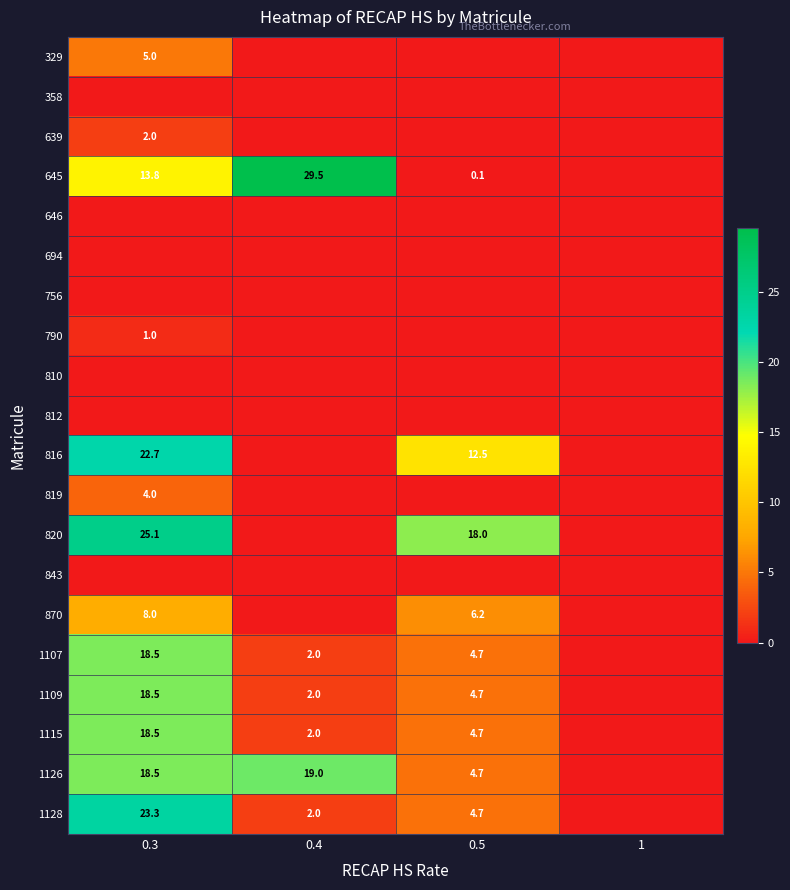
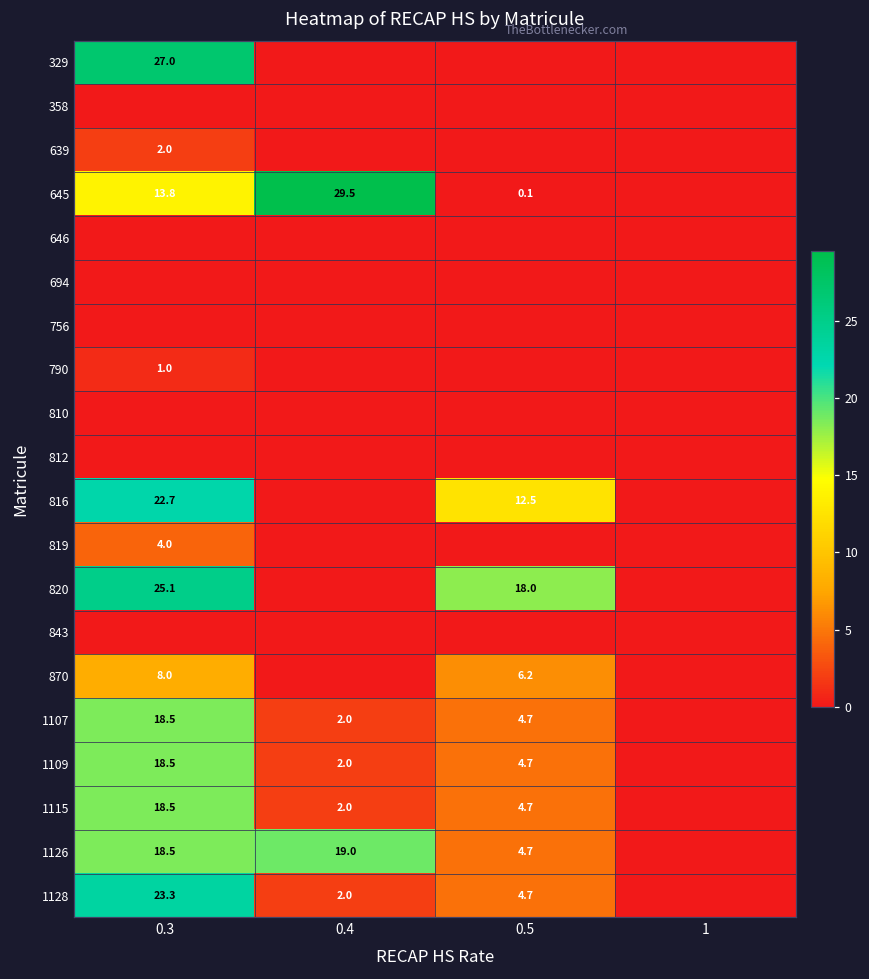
  {
    "329": {
-     "0.3": 5.0
+     "0.3": 27.0
    },
    "639": {
      "0.3": 2.0
    },
    "645": {
      "0.3": 13.8,
      "0.4": 29.5,
      "0.5": 0.1
    },
    "790": {
      "0.3": 1.0
    },
    "816": {
      "0.3": 22.7,
      "0.5": 12.5
    },
    "819": {
      "0.3": 4.0
    },
    "820": {
      "0.3": 25.1,
      "0.5": 18.0
    },
    "870": {
      "0.3": 8.0,
      "0.5": 6.2
    },
    "1107": {
      "0.3": 18.5,
      "0.4": 2.0,
      "0.5": 4.7
    },
    "1109": {
      "0.3": 18.5,
      "0.4": 2.0,
      "0.5": 4.7
    },
    "1115": {
      "0.3": 18.5,
      "0.4": 2.0,
      "0.5": 4.7
    },
    "1126": {
      "0.3": 18.5,
      "0.4": 19.0,
      "0.5": 4.7
    },
    "1128": {
      "0.3": 23.3,
      "0.4": 2.0,
      "0.5": 4.7
    }
  }
